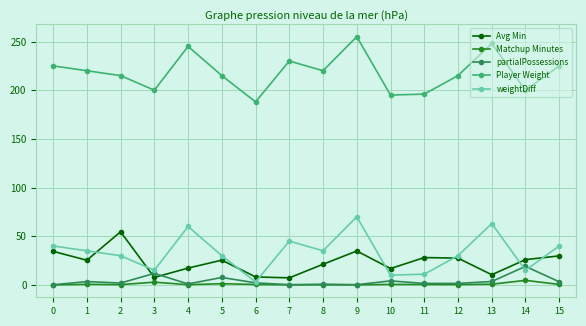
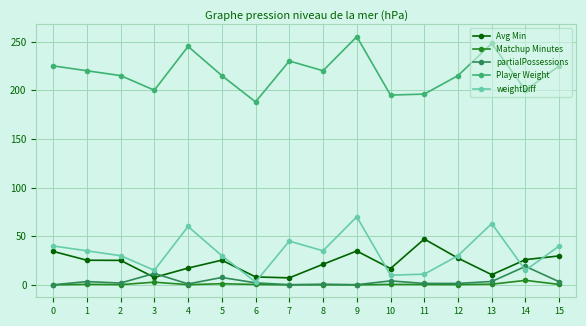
  {
    "Avg Min": {
      "0": 30,
      "1": 30,
-     "2": 50,
+     "2": 30,
      "3": 10,
      "4": 20,
      "5": 30,
      "6": 10,
      "7": 10,
      "8": 20,
      "9": 30,
      "10": 20,
-     "11": 30,
+     "11": 50,
      "13": 10,
      "14": 30,
      "15": 30
    },
    "weightDiff": {
      "0": 40,
      "1": 40,
      "2": 30,
      "3": 20,
      "4": 60,
      "5": 30,
      "7": 50,
      "8": 40,
      "9": 70,
      "10": 10,
      "11": 10,
      "13": 60,
      "14": 20,
      "15": 40
    }
  }
